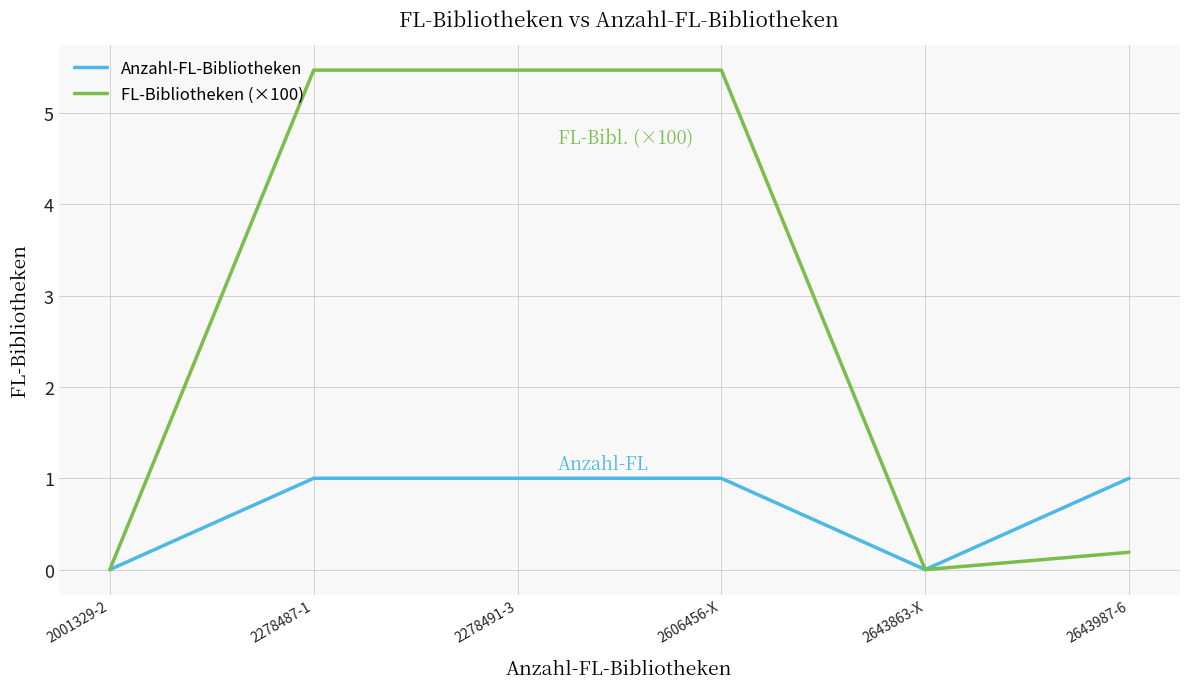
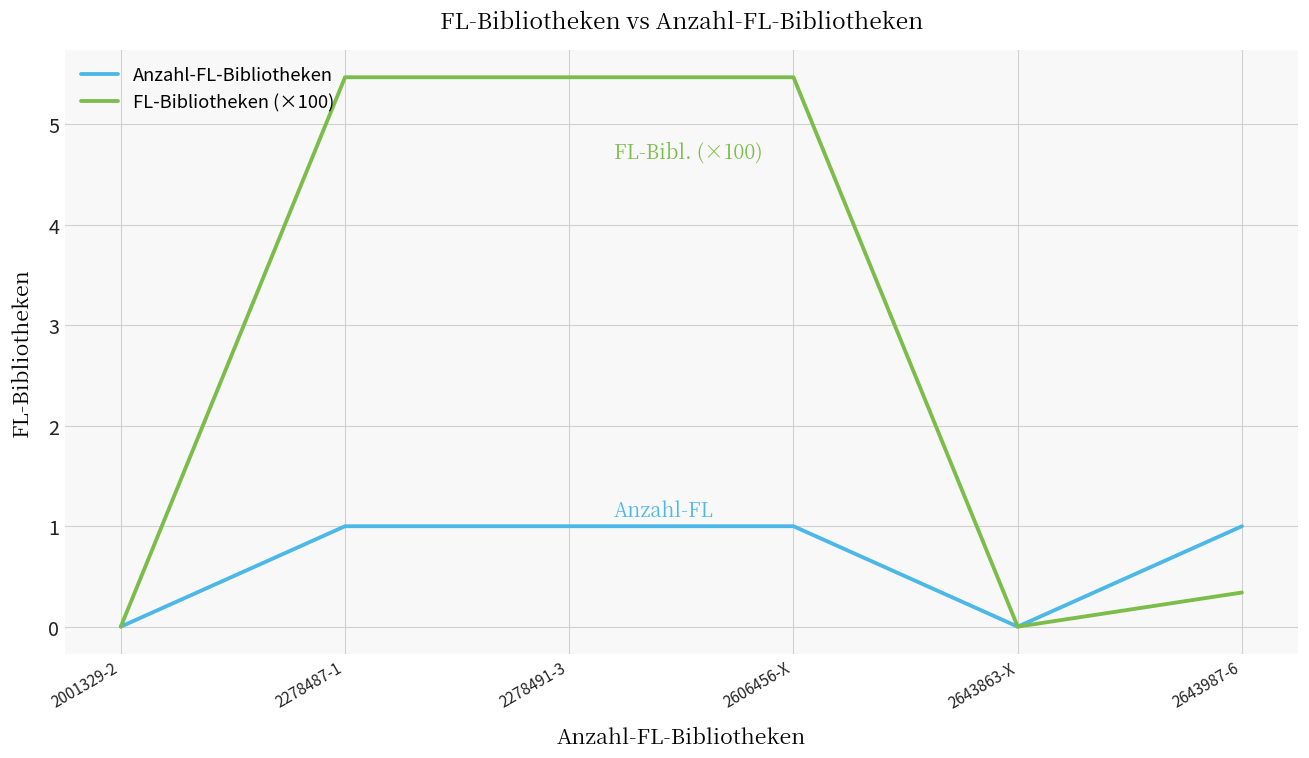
  {
    "Anzahl-FL-Bibliotheken": {
      "2278487-1": 1.0,
      "2278491-3": 1.0,
      "2606456-X": 1.0,
      "2643987-6": 1.0
    },
    "FL-Bibliotheken (×100)": {
      "2278487-1": 5.5,
      "2278491-3": 5.5,
      "2606456-X": 5.5,
-     "2643987-6": 0.2
+     "2643987-6": 0.3
    }
  }
